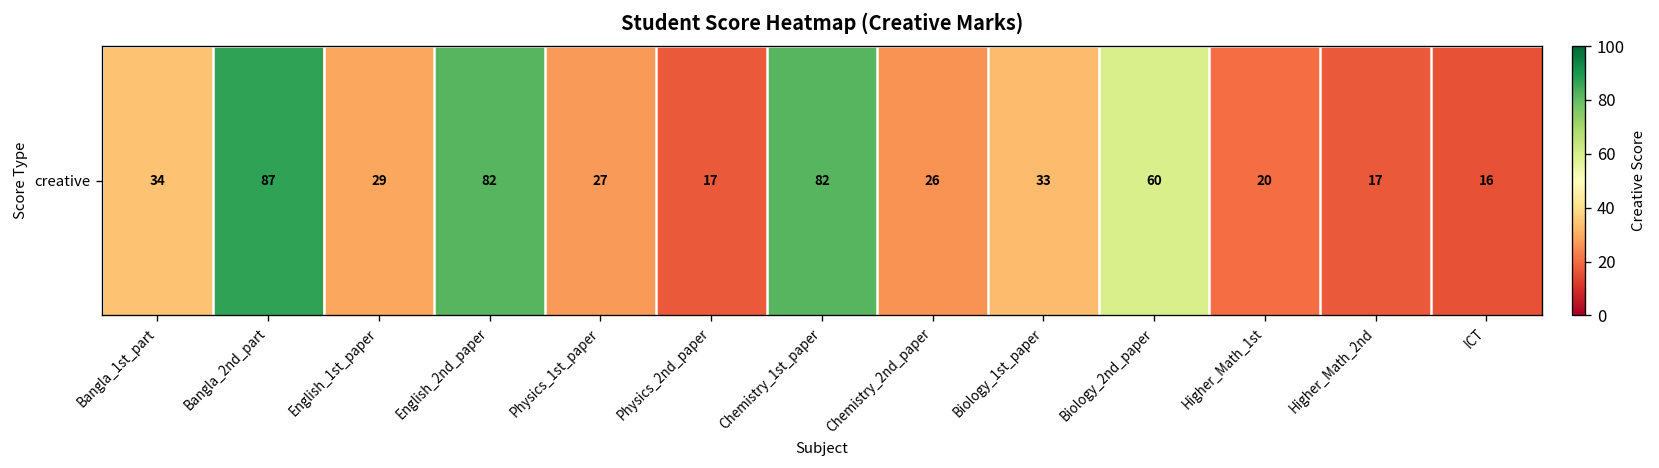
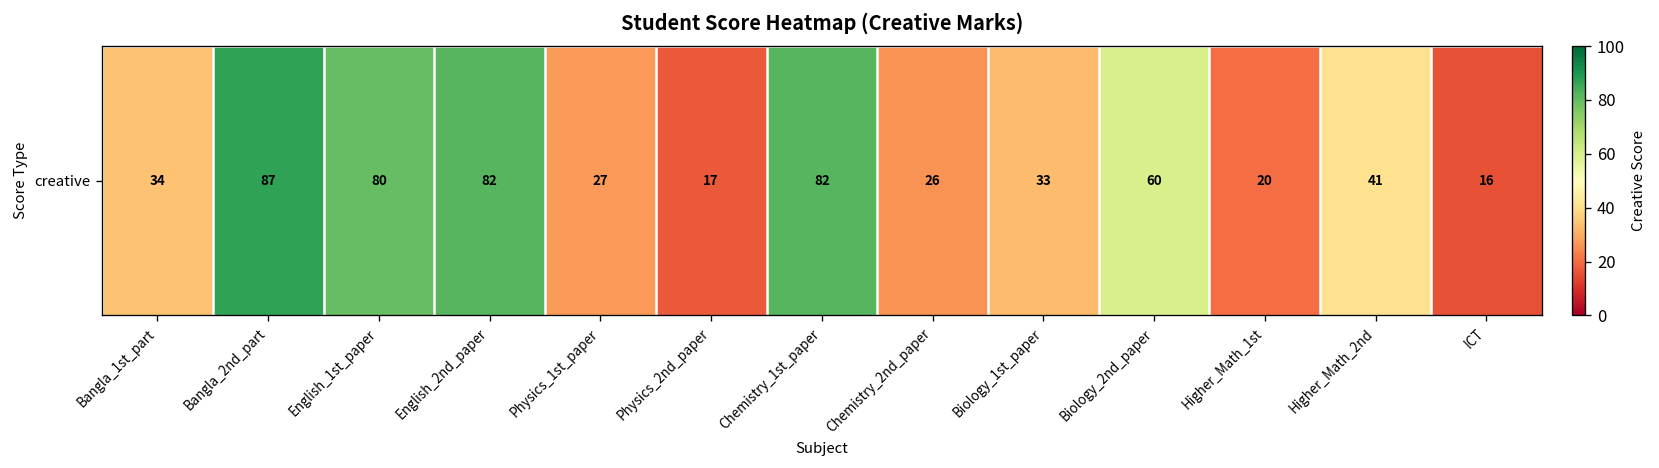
  {
    "creative": {
      "Bangla_1st_part": 34,
      "Bangla_2nd_part": 87,
-     "English_1st_paper": 29,
+     "English_1st_paper": 80,
      "English_2nd_paper": 82,
      "Physics_1st_paper": 27,
      "Physics_2nd_paper": 17,
      "Chemistry_1st_paper": 82,
      "Chemistry_2nd_paper": 26,
      "Biology_1st_paper": 33,
      "Biology_2nd_paper": 60,
      "Higher_Math_1st": 20,
-     "Higher_Math_2nd": 17,
+     "Higher_Math_2nd": 41,
      "ICT": 16
    }
  }
